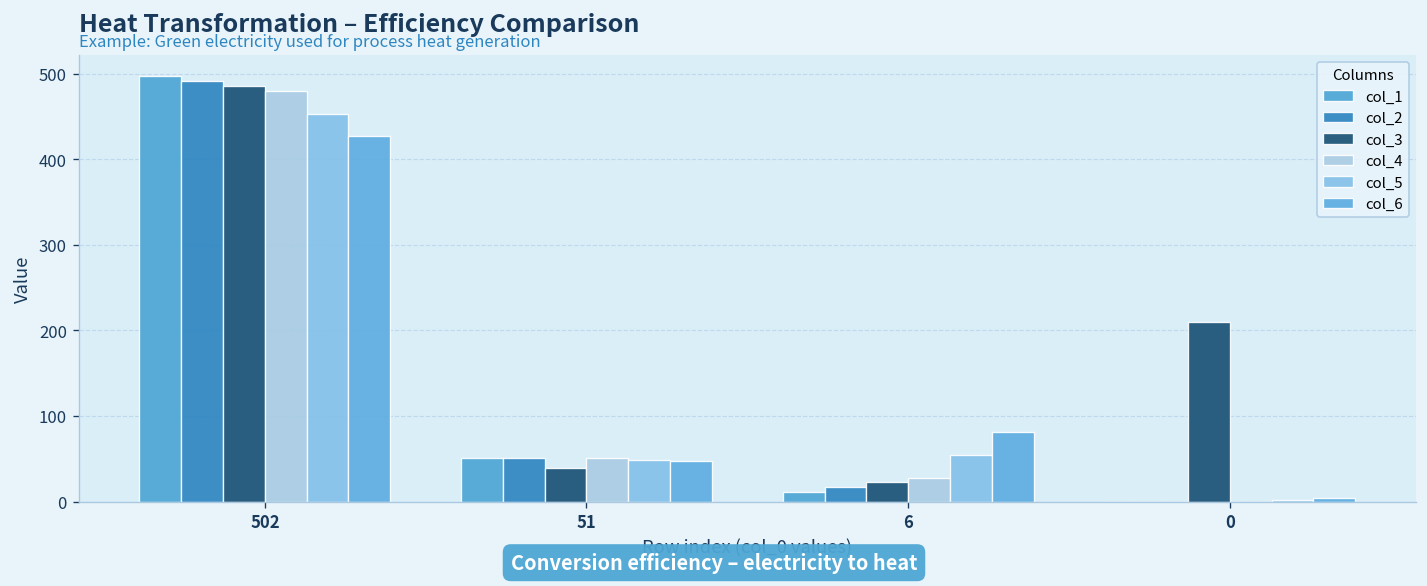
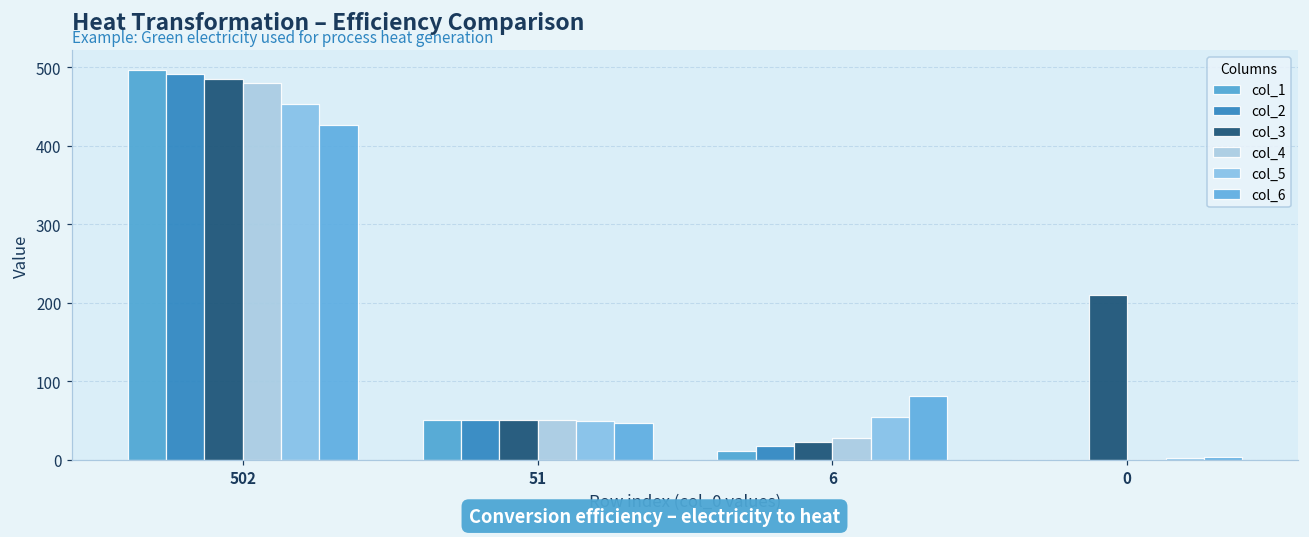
  {
    "col_3": {
      "502": 490,
-     "51": 40,
+     "51": 50,
      "6": 20,
      "0": 210
    }
  }
